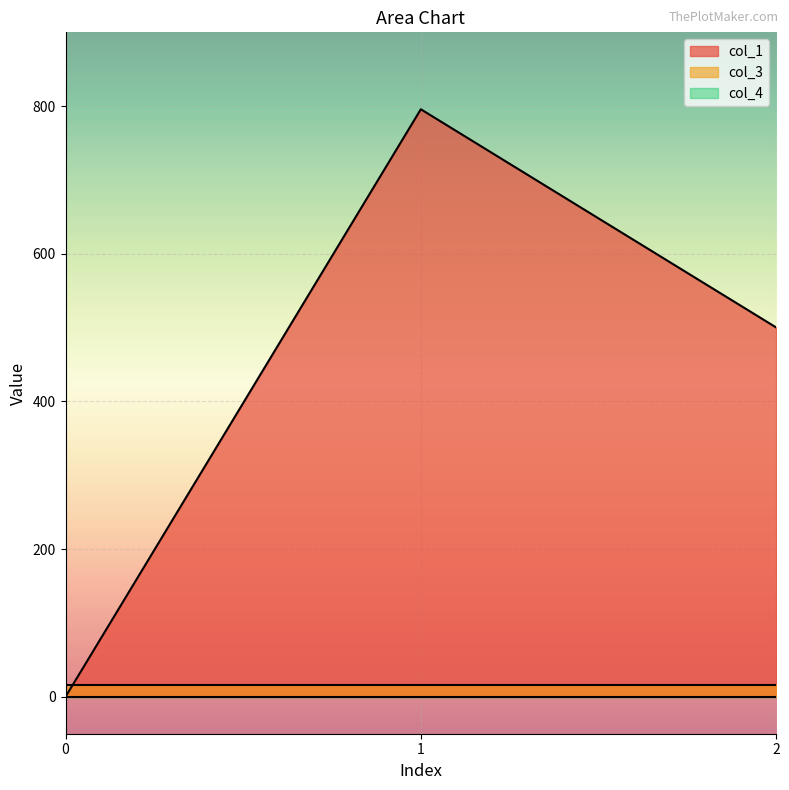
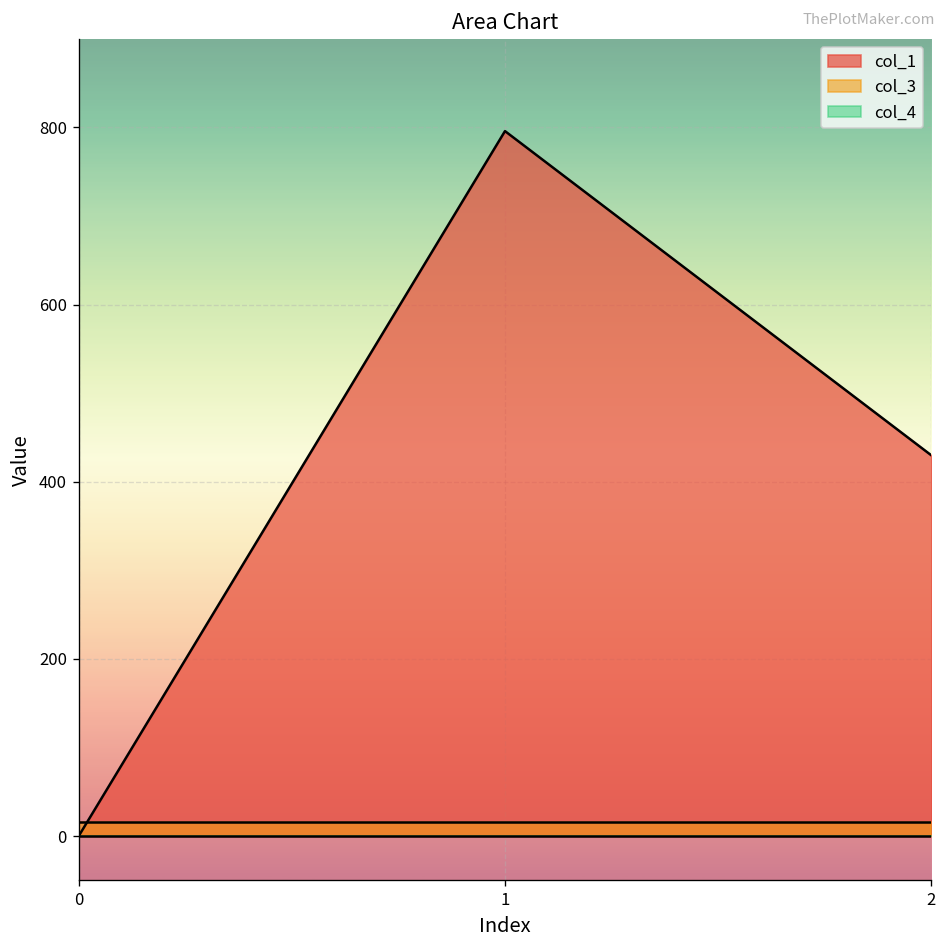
  {
    "col_1": {
      "1": 800,
-     "2": 500
+     "2": 430
    },
    "col_3": {
      "0": 20,
      "1": 20,
      "2": 20
    },
    "col_4": {
      "1": 0,
      "2": 0
    }
  }
